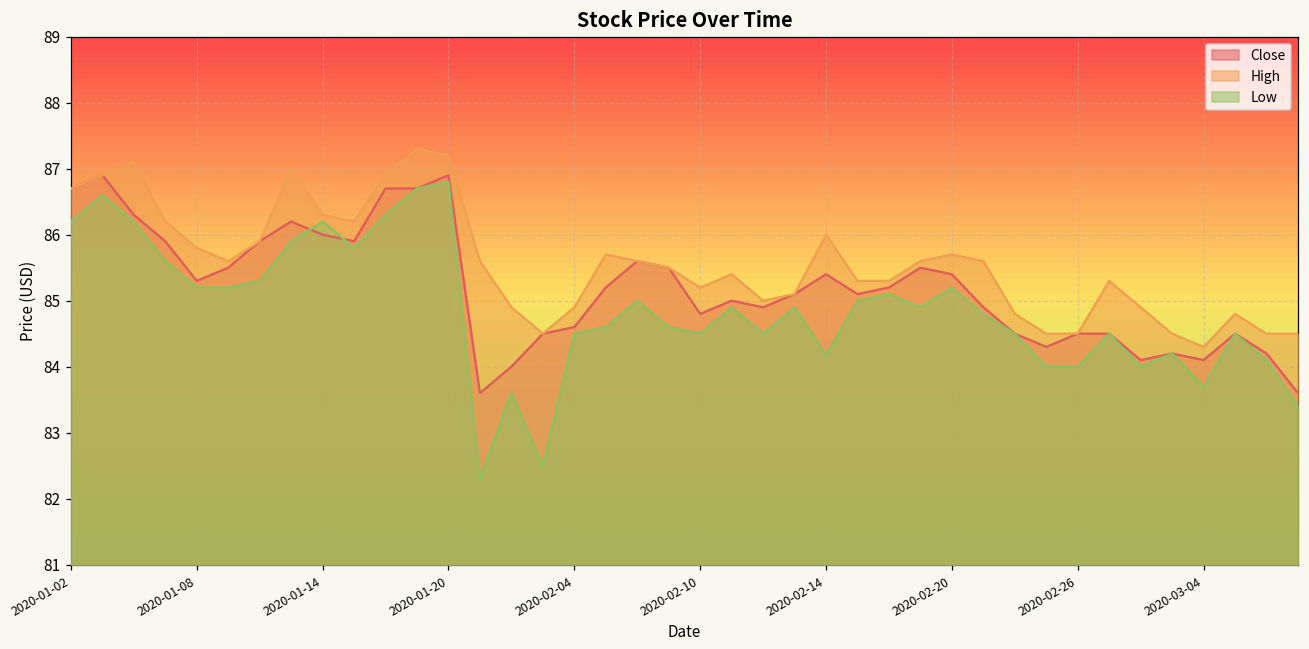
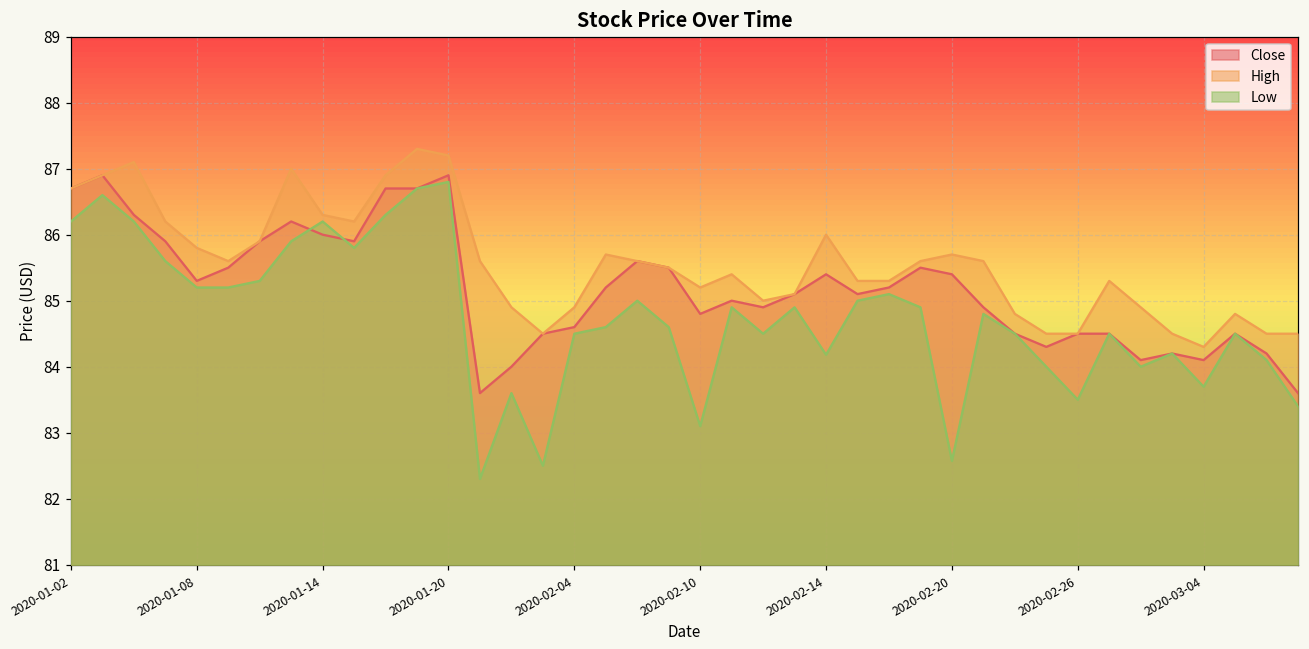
  {
    "Low": {
      "2020-01-02": 86.2,
      "2020-01-08": 85.2,
      "2020-01-14": 86.2,
      "2020-01-20": 86.8,
      "2020-02-04": 84.5,
-     "2020-02-10": 84.5,
+     "2020-02-10": 83.1,
      "2020-02-14": 84.2,
-     "2020-02-20": 85.2,
-     "2020-02-26": 84.0,
+     "2020-02-20": 82.6,
+     "2020-02-26": 83.5,
      "2020-03-04": 83.7
    }
  }
